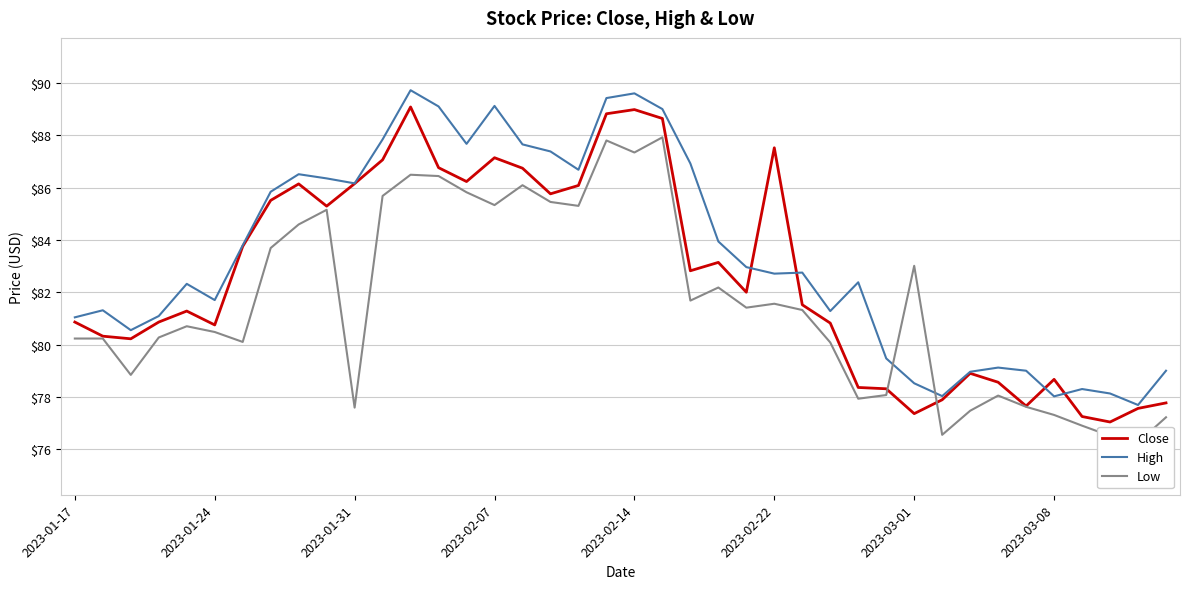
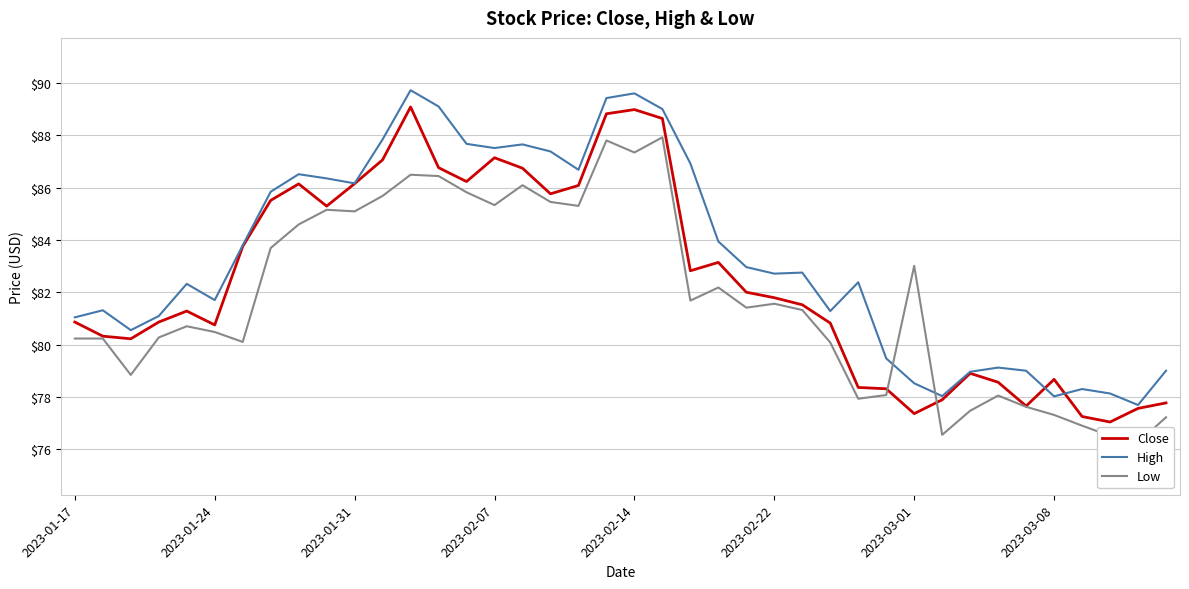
  {
    "Close": {
      "2023-01-17": "$80.9",
      "2023-01-24": "$80.8",
      "2023-02-07": "$87.1",
      "2023-02-14": "$89.0",
-     "2023-02-22": "$87.5",
+     "2023-02-22": "$81.8",
      "2023-03-01": "$77.4",
      "2023-03-08": "$78.7"
    },
    "High": {
      "2023-01-17": "$81.0",
      "2023-01-24": "$81.7",
-     "2023-02-07": "$89.1",
+     "2023-02-07": "$87.5",
      "2023-02-14": "$89.6",
      "2023-02-22": "$82.7",
      "2023-03-01": "$78.5",
      "2023-03-08": "$78.0"
    },
    "Low": {
      "2023-01-17": "$80.2",
      "2023-01-24": "$80.5",
-     "2023-01-31": "$77.6",
+     "2023-01-31": "$85.1",
      "2023-02-07": "$85.3",
      "2023-02-14": "$87.3",
      "2023-02-22": "$81.6",
      "2023-03-01": "$83.0",
      "2023-03-08": "$77.3"
    }
  }
